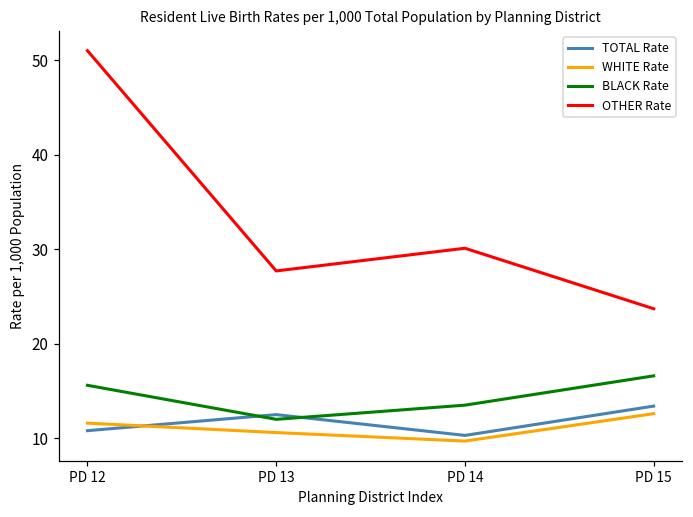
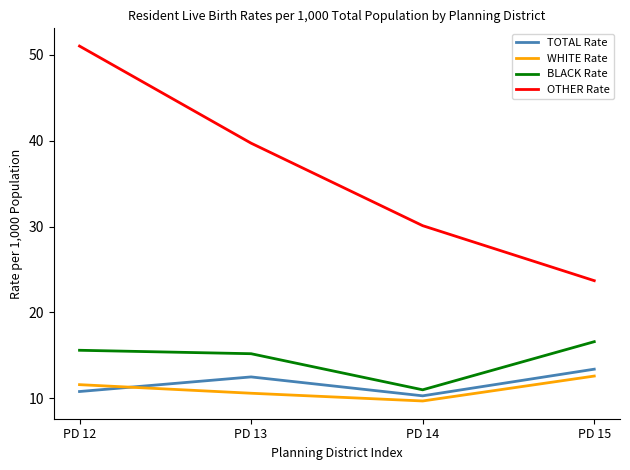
  {
    "TOTAL Rate": {
      "PD 12": 11,
      "PD 13": 13,
      "PD 14": 10,
      "PD 15": 13
    },
    "WHITE Rate": {
      "PD 12": 12,
      "PD 13": 11,
      "PD 14": 10,
      "PD 15": 13
    },
    "BLACK Rate": {
      "PD 12": 16,
-     "PD 13": 12,
-     "PD 14": 14,
+     "PD 13": 15,
+     "PD 14": 11,
      "PD 15": 17
    },
    "OTHER Rate": {
      "PD 12": 51,
-     "PD 13": 28,
+     "PD 13": 40,
      "PD 14": 30,
      "PD 15": 24
    }
  }
